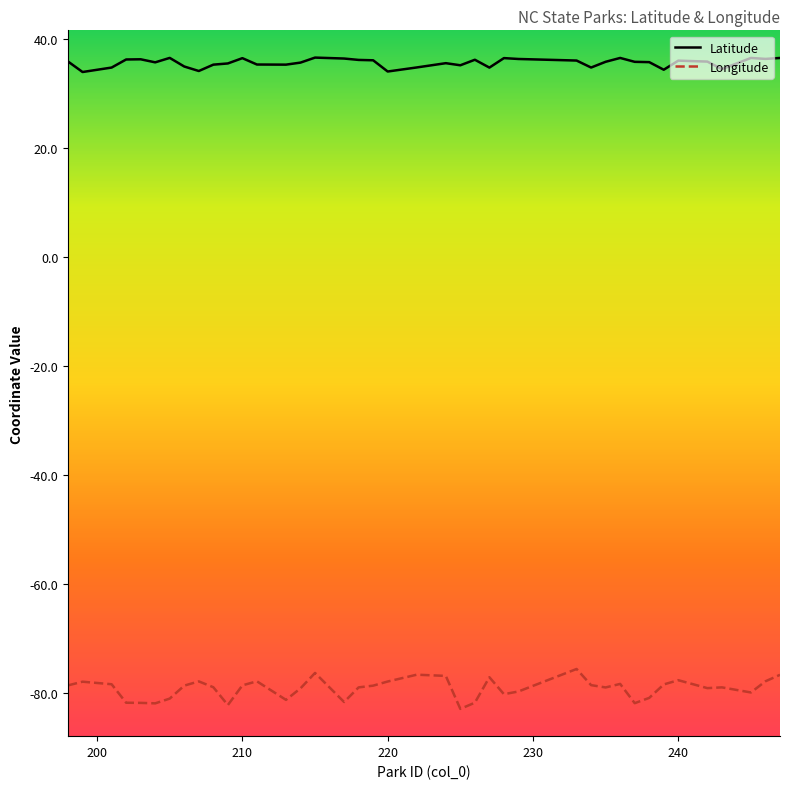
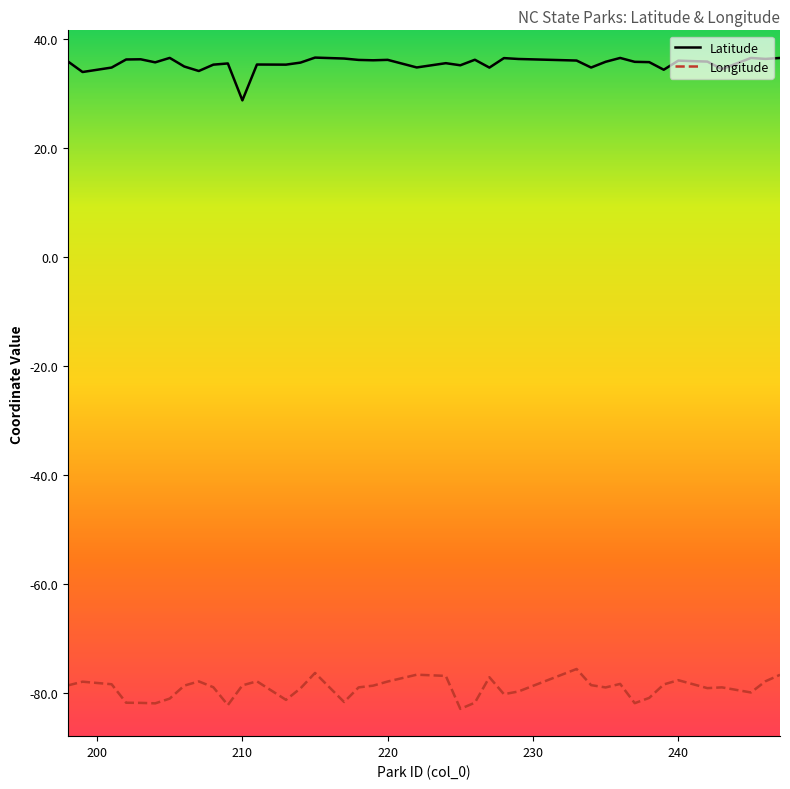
  {
    "Latitude": {
-     "210": 36,
-     "220": 34
+     "210": 29,
+     "220": 36
    },
    "Longitude": {
      "210": -79,
      "220": -78,
      "240": -78
    }
  }
